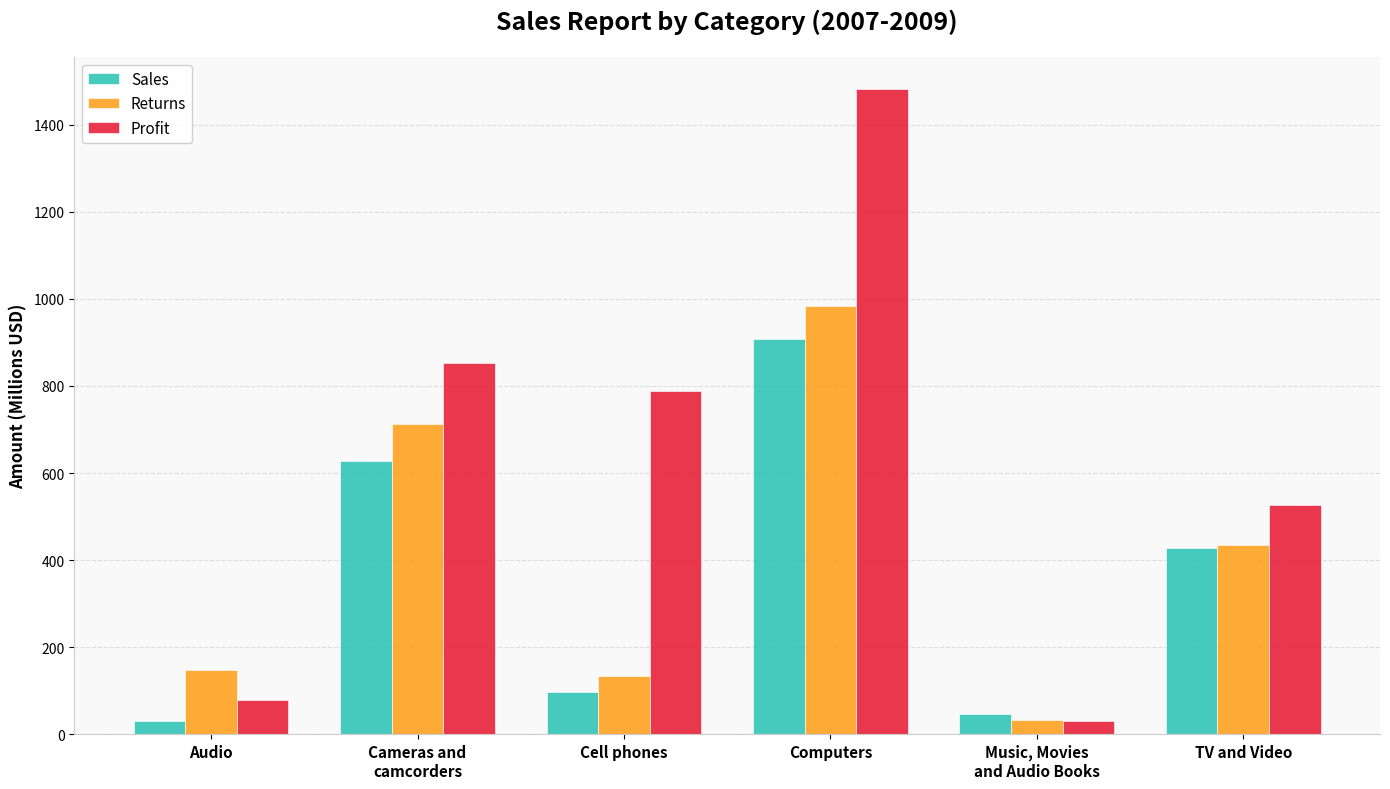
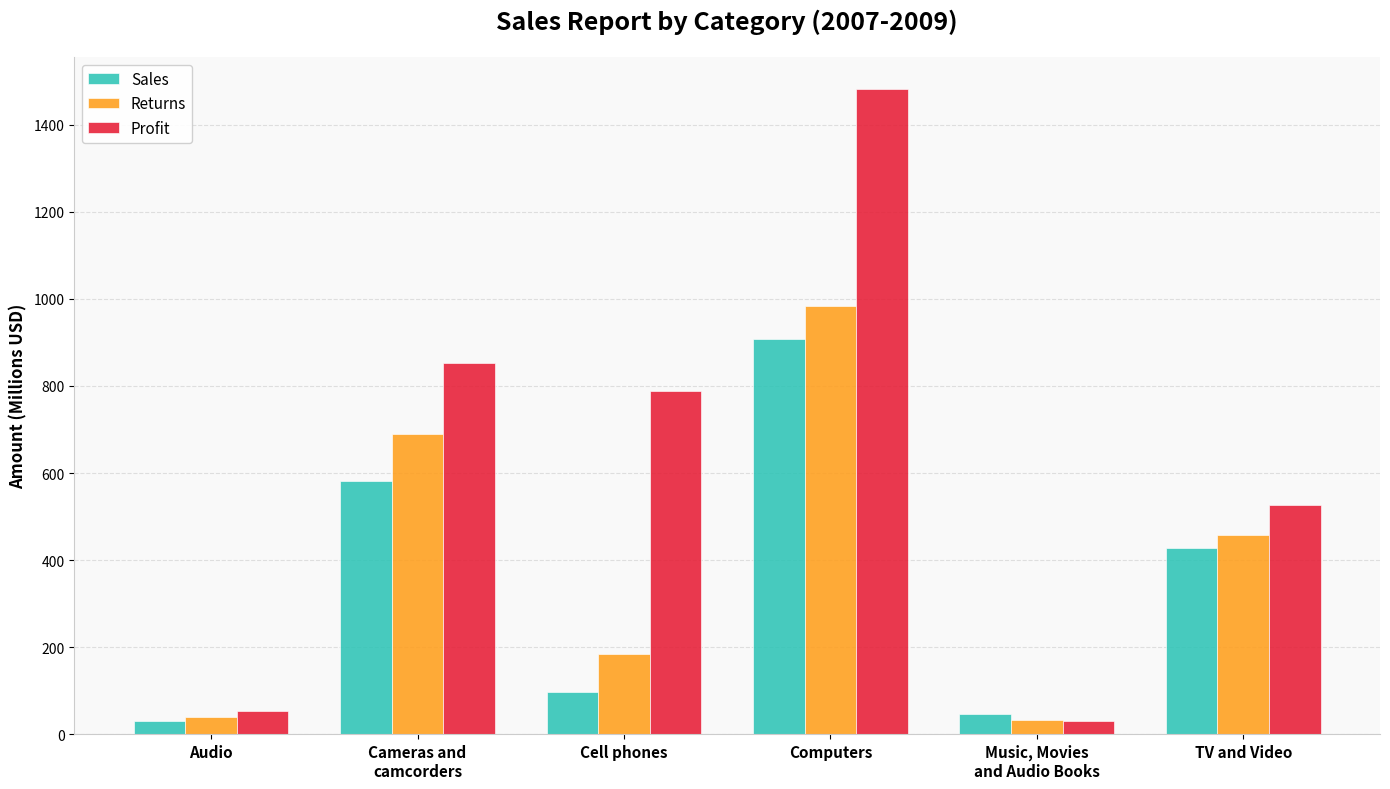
  {
    "Sales": {
      "Audio": 30,
-     "Cameras and camcorders": 630,
+     "Cameras and camcorders": 580,
      "Cell phones": 100,
      "Computers": 910,
      "Music, Movies and Audio Books": 50,
      "TV and Video": 430
    },
    "Returns": {
-     "Audio": 150,
-     "Cameras and camcorders": 710,
-     "Cell phones": 130,
+     "Audio": 40,
+     "Cameras and camcorders": 690,
+     "Cell phones": 180,
      "Computers": 980,
      "Music, Movies and Audio Books": 30,
-     "TV and Video": 440
+     "TV and Video": 460
    },
    "Profit": {
-     "Audio": 80,
+     "Audio": 50,
      "Cameras and camcorders": 850,
      "Cell phones": 790,
      "Computers": 1480,
      "Music, Movies and Audio Books": 30,
      "TV and Video": 530
    }
  }
